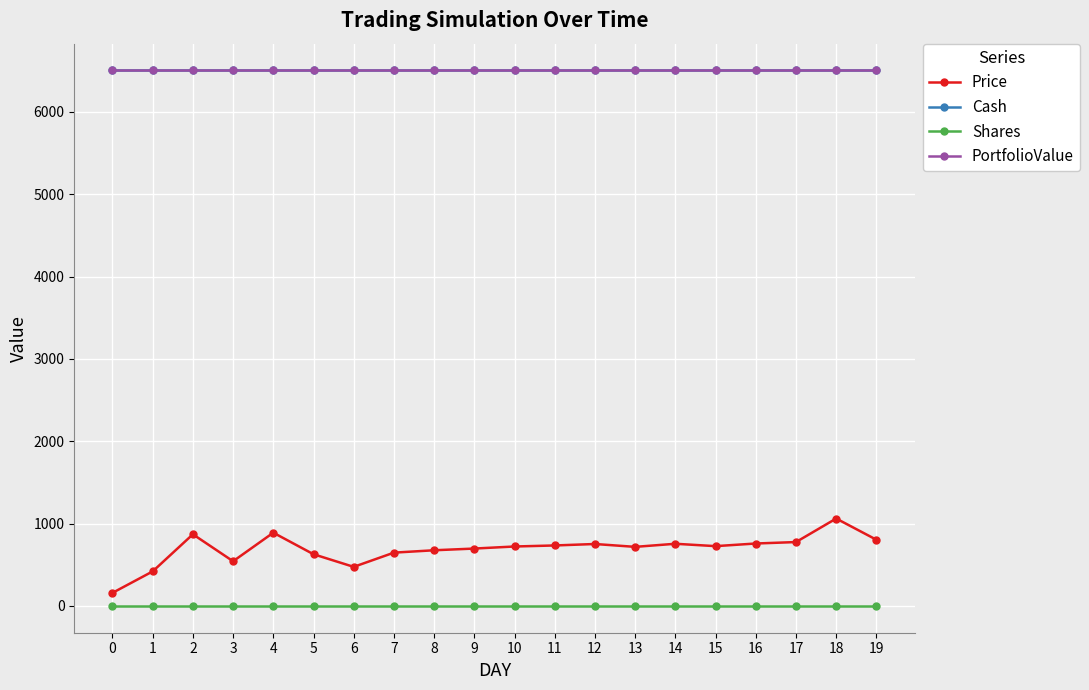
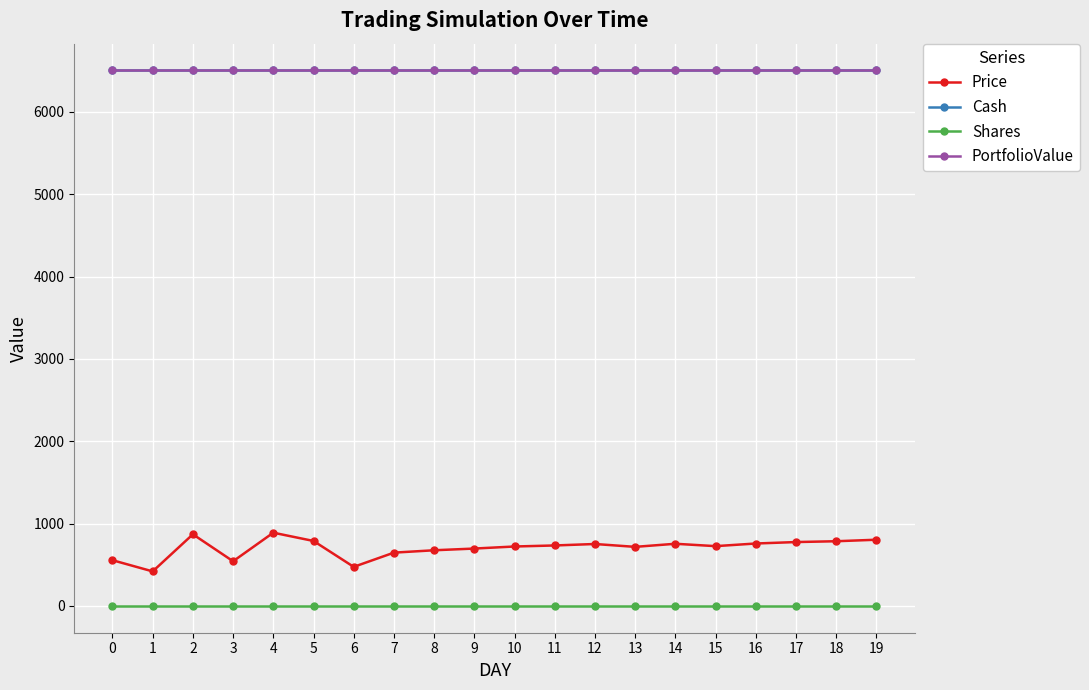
  {
    "Price": {
-     "0": 200,
+     "0": 600,
      "1": 400,
      "2": 900,
      "3": 500,
      "4": 900,
-     "5": 600,
+     "5": 800,
      "6": 500,
      "7": 600,
      "8": 700,
      "9": 700,
      "10": 700,
      "11": 700,
      "12": 800,
      "13": 700,
      "14": 800,
      "15": 700,
      "16": 800,
      "17": 800,
-     "18": 1100,
+     "18": 800,
      "19": 800
    },
    "PortfolioValue": {
      "0": 6500,
      "1": 6500,
      "2": 6500,
      "3": 6500,
      "4": 6500,
      "5": 6500,
      "6": 6500,
      "7": 6500,
      "8": 6500,
      "9": 6500,
      "10": 6500,
      "11": 6500,
      "12": 6500,
      "13": 6500,
      "14": 6500,
      "15": 6500,
      "16": 6500,
      "17": 6500,
      "18": 6500,
      "19": 6500
    },
    "Shares": {
      "0": 0,
      "1": 0,
      "2": 0,
      "3": 0,
      "4": 0,
      "5": 0,
      "6": 0,
      "7": 0,
      "8": 0,
      "9": 0,
      "10": 0,
      "11": 0,
      "12": 0,
      "13": 0,
      "14": 0,
      "15": 0,
      "16": 0,
      "17": 0,
      "18": 0,
      "19": 0
    }
  }
